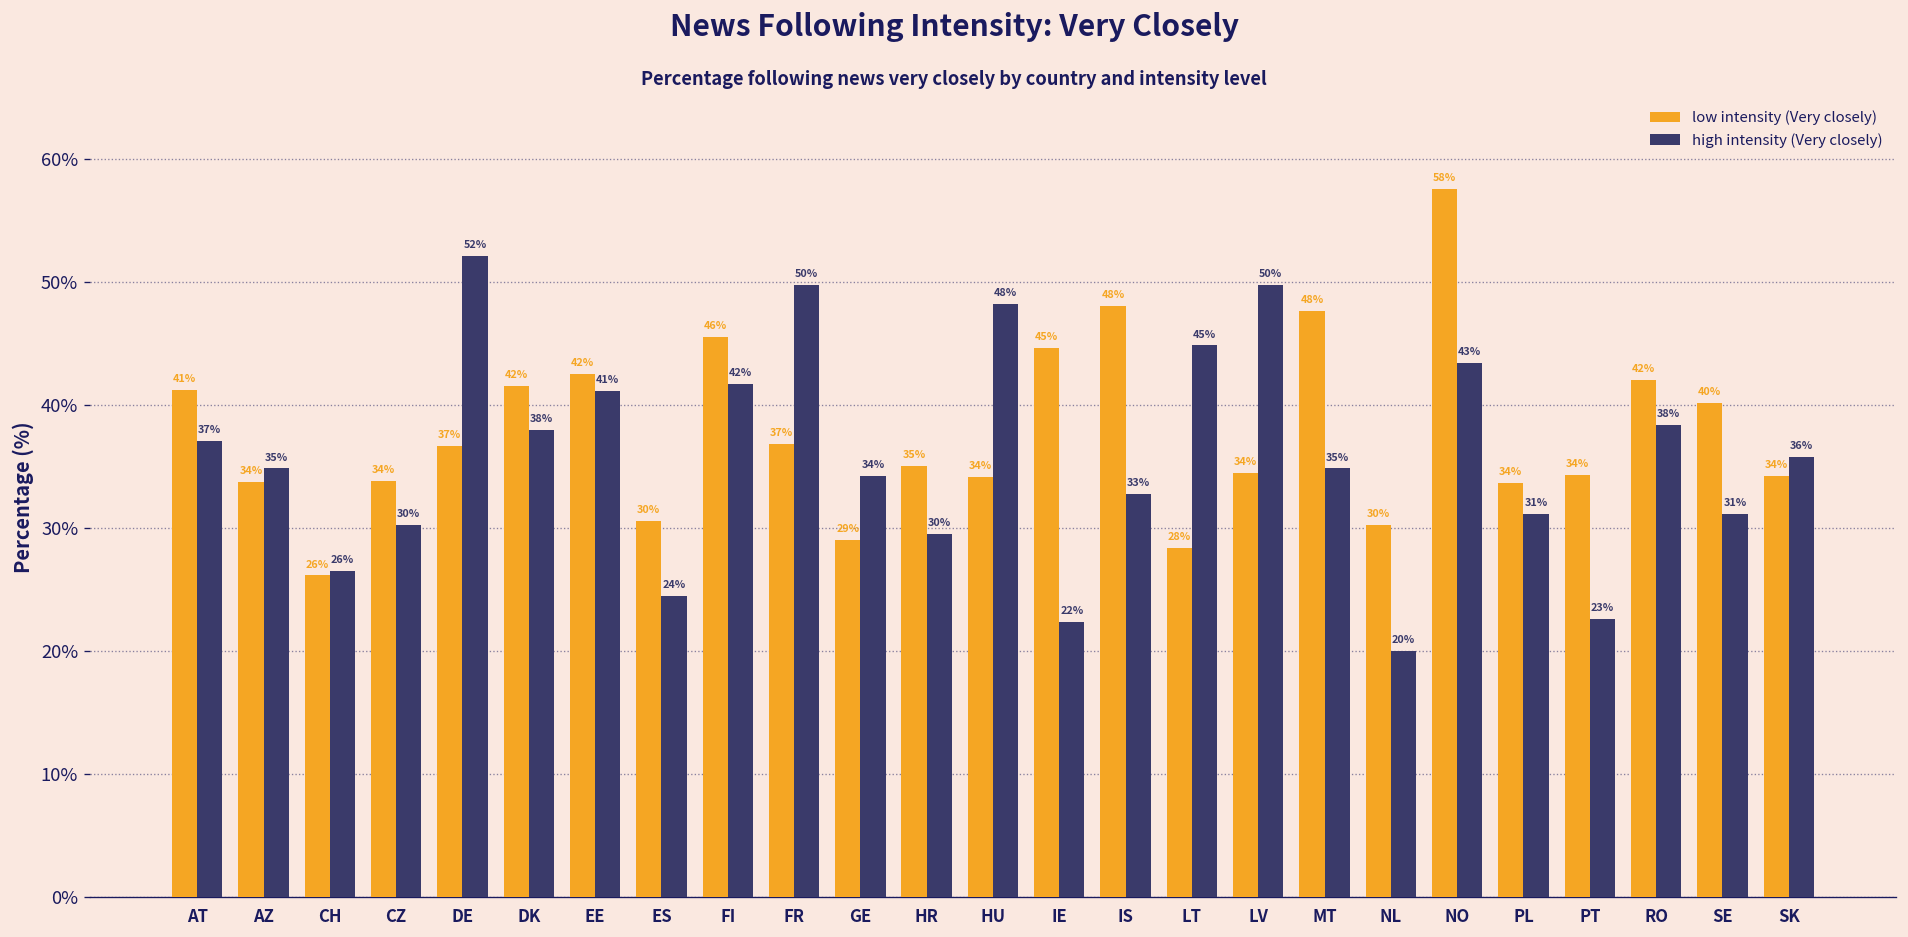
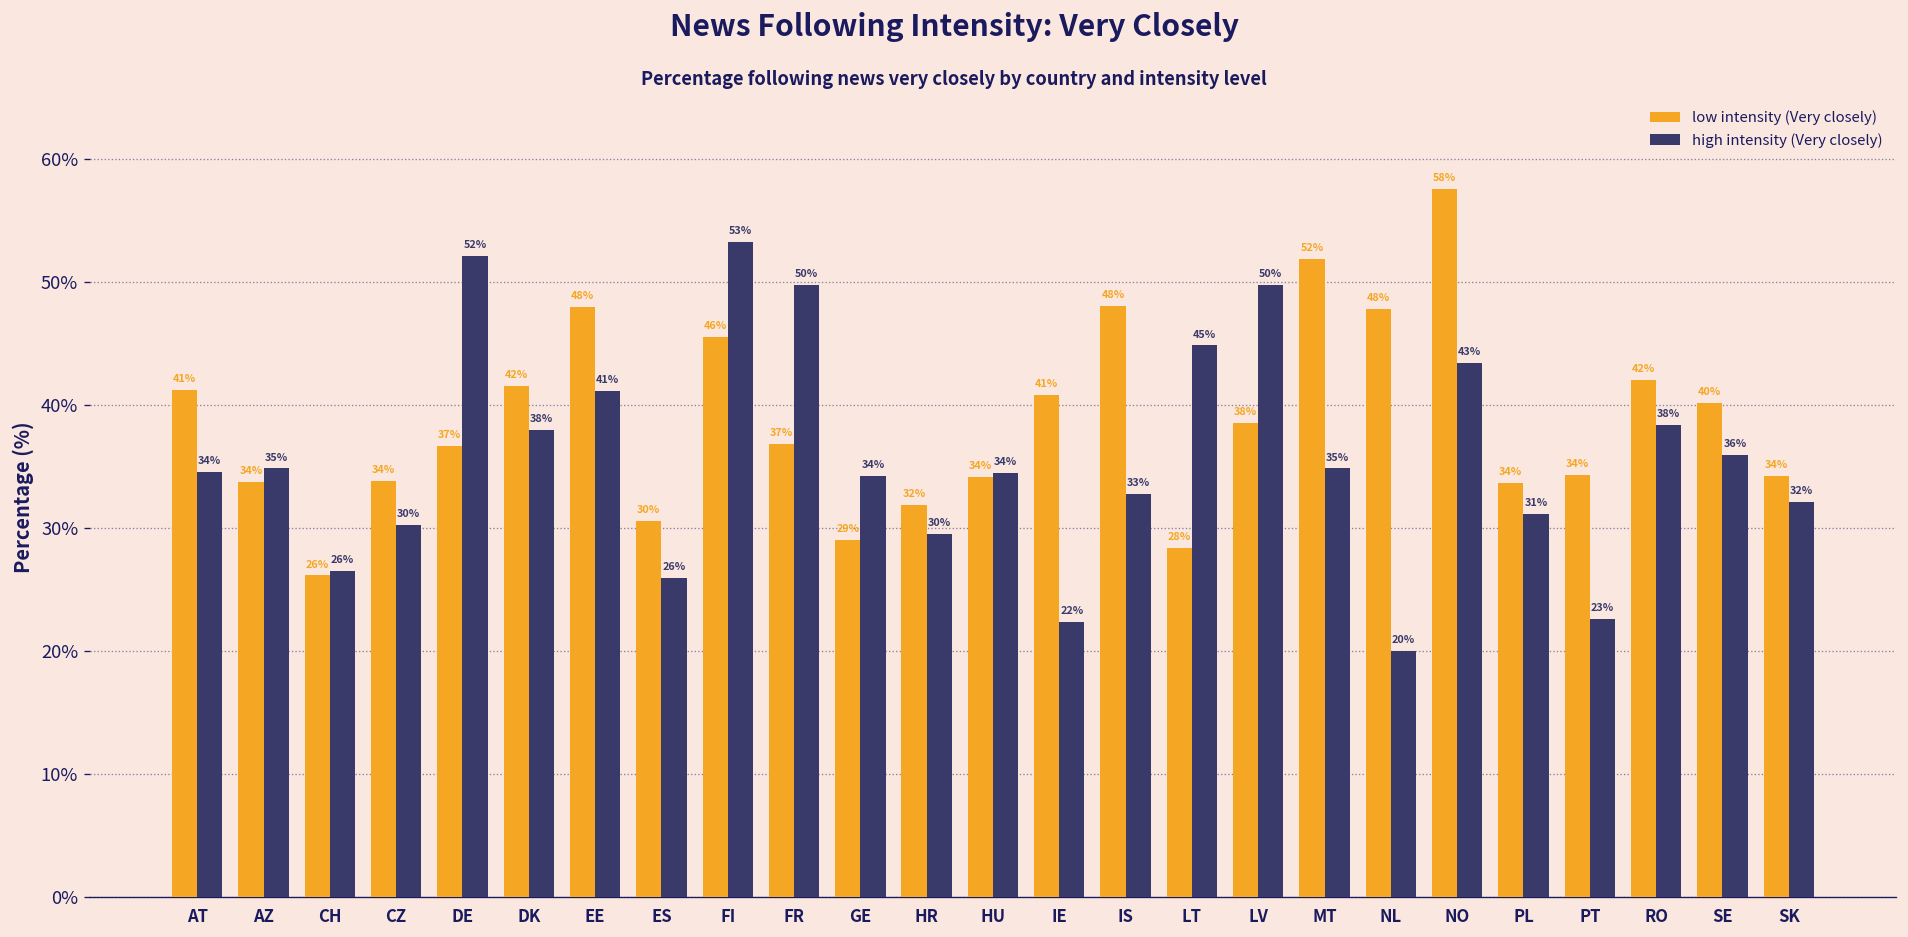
  {
    "low intensity (Very closely)": {
      "AT": "41%",
      "AZ": "34%",
      "CH": "26%",
      "CZ": "34%",
      "DE": "37%",
      "DK": "42%",
-     "EE": "42%",
+     "EE": "48%",
      "ES": "30%",
      "FI": "46%",
      "FR": "37%",
      "GE": "29%",
-     "HR": "35%",
+     "HR": "32%",
      "HU": "34%",
-     "IE": "45%",
+     "IE": "41%",
      "IS": "48%",
      "LT": "28%",
-     "LV": "34%",
-     "MT": "48%",
-     "NL": "30%",
+     "LV": "38%",
+     "MT": "52%",
+     "NL": "48%",
      "NO": "58%",
      "PL": "34%",
      "PT": "34%",
      "RO": "42%",
      "SE": "40%",
      "SK": "34%"
    },
    "high intensity (Very closely)": {
-     "AT": "37%",
+     "AT": "34%",
      "AZ": "35%",
      "CH": "26%",
      "CZ": "30%",
      "DE": "52%",
      "DK": "38%",
      "EE": "41%",
-     "ES": "24%",
-     "FI": "42%",
+     "ES": "26%",
+     "FI": "53%",
      "FR": "50%",
      "GE": "34%",
      "HR": "30%",
-     "HU": "48%",
+     "HU": "34%",
      "IE": "22%",
      "IS": "33%",
      "LT": "45%",
      "LV": "50%",
      "MT": "35%",
      "NL": "20%",
      "NO": "43%",
      "PL": "31%",
      "PT": "23%",
      "RO": "38%",
-     "SE": "31%",
-     "SK": "36%"
+     "SE": "36%",
+     "SK": "32%"
    }
  }
